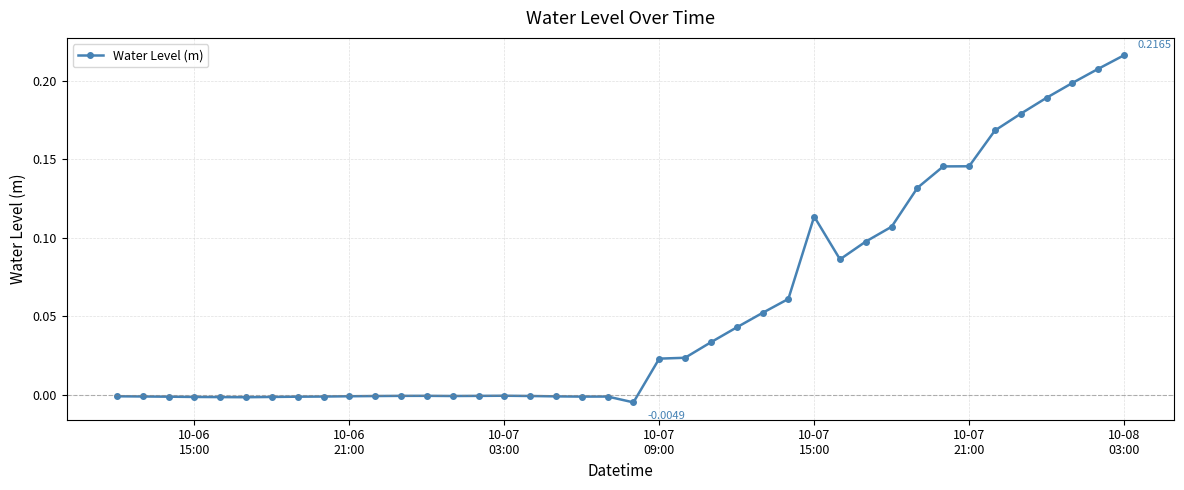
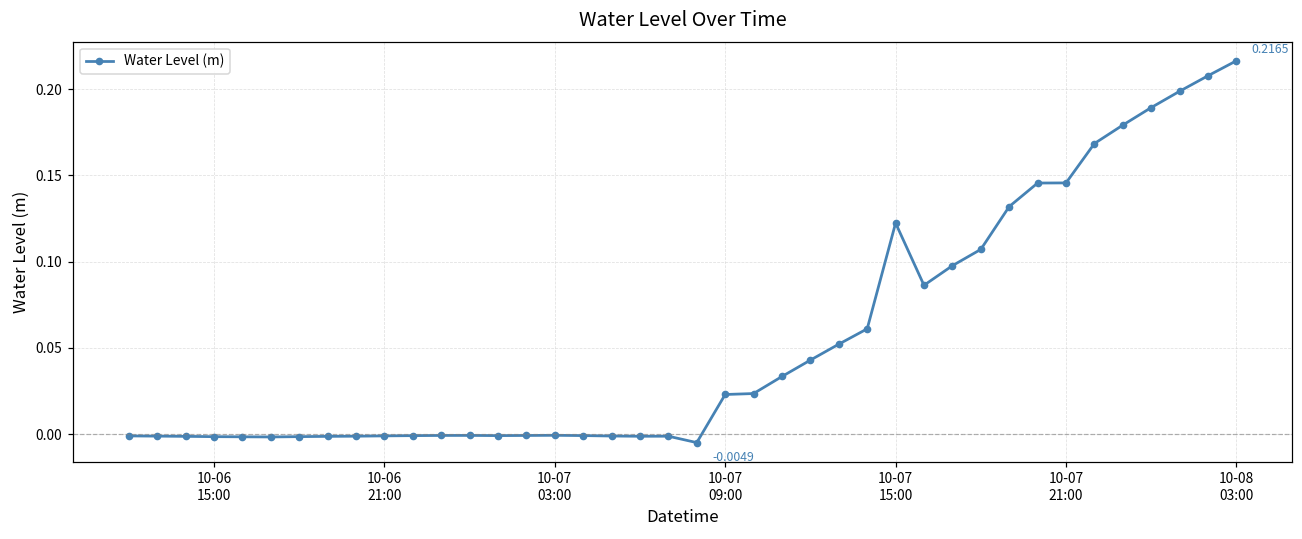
  {
    "10-06 15:00": -0.001,
    "10-06 21:00": -0.001,
    "10-07 03:00": -0.001,
    "10-07 09:00": 0.023,
-   "10-07 15:00": 0.114,
+   "10-07 15:00": 0.122,
    "10-07 21:00": 0.146
  }
